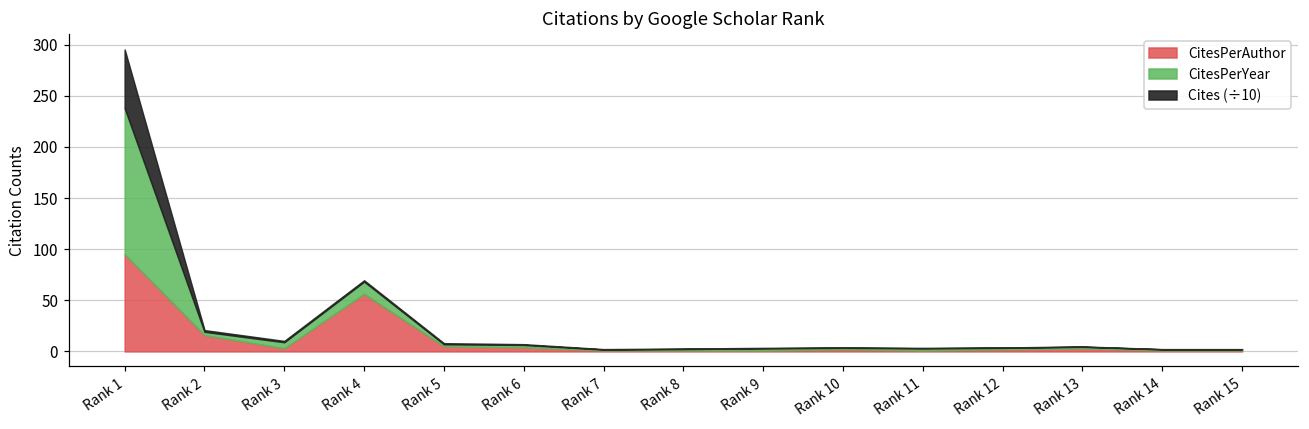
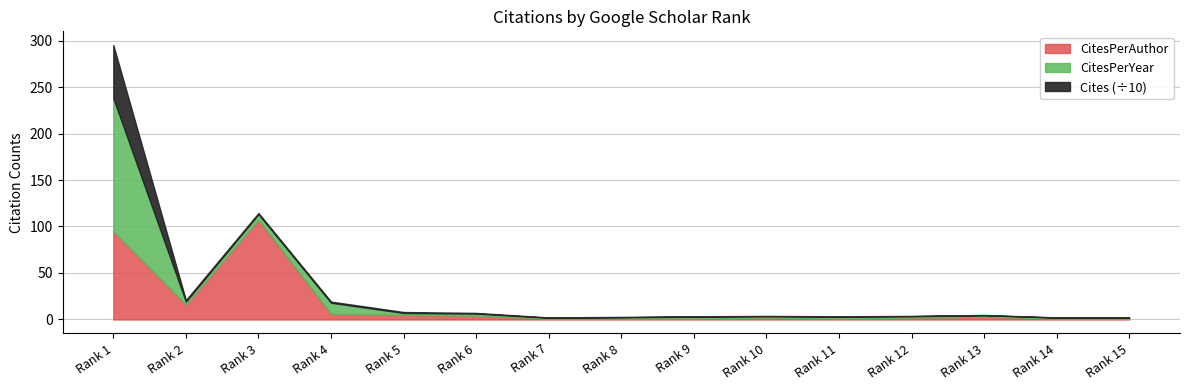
  {
    "CitesPerAuthor": {
      "Rank 1": 100,
      "Rank 2": 20,
-     "Rank 3": 0,
-     "Rank 4": 60
+     "Rank 3": 110,
+     "Rank 4": 10
    },
    "CitesPerYear": {
      "Rank 1": 140
    },
    "Cites (÷10)": {
      "Rank 1": 60
    }
  }
